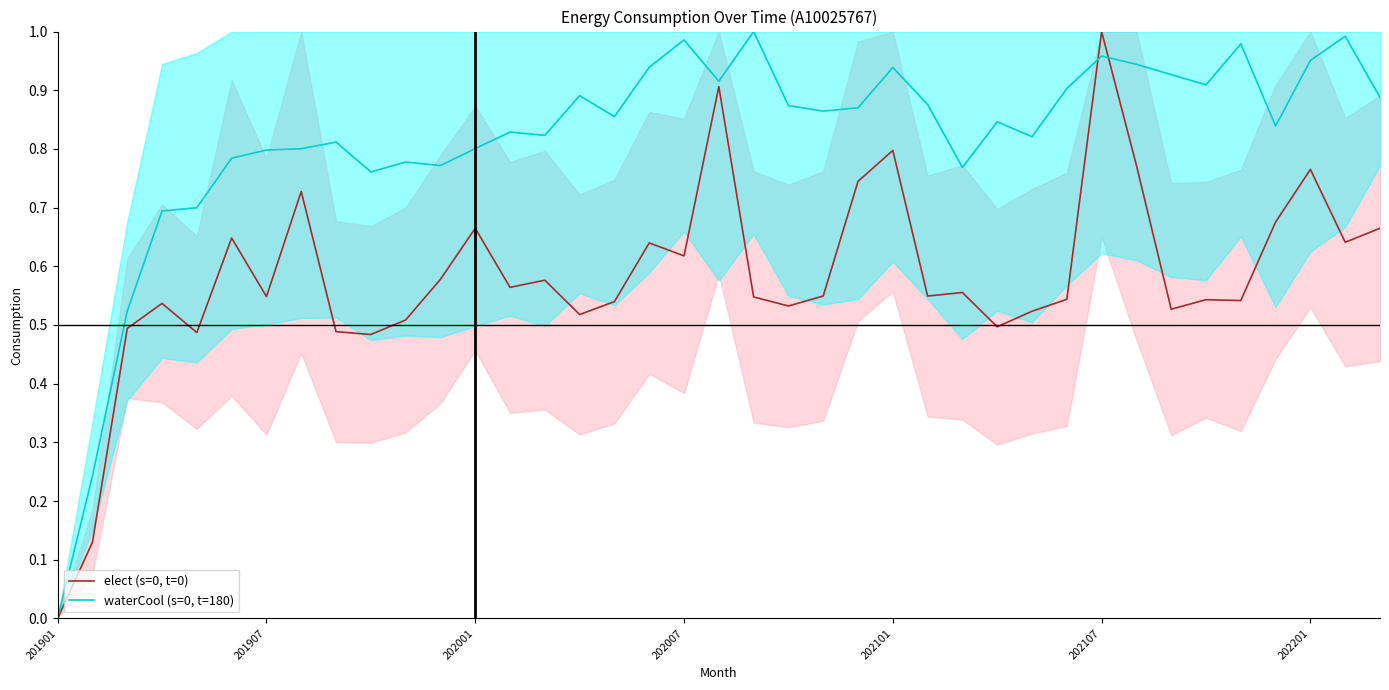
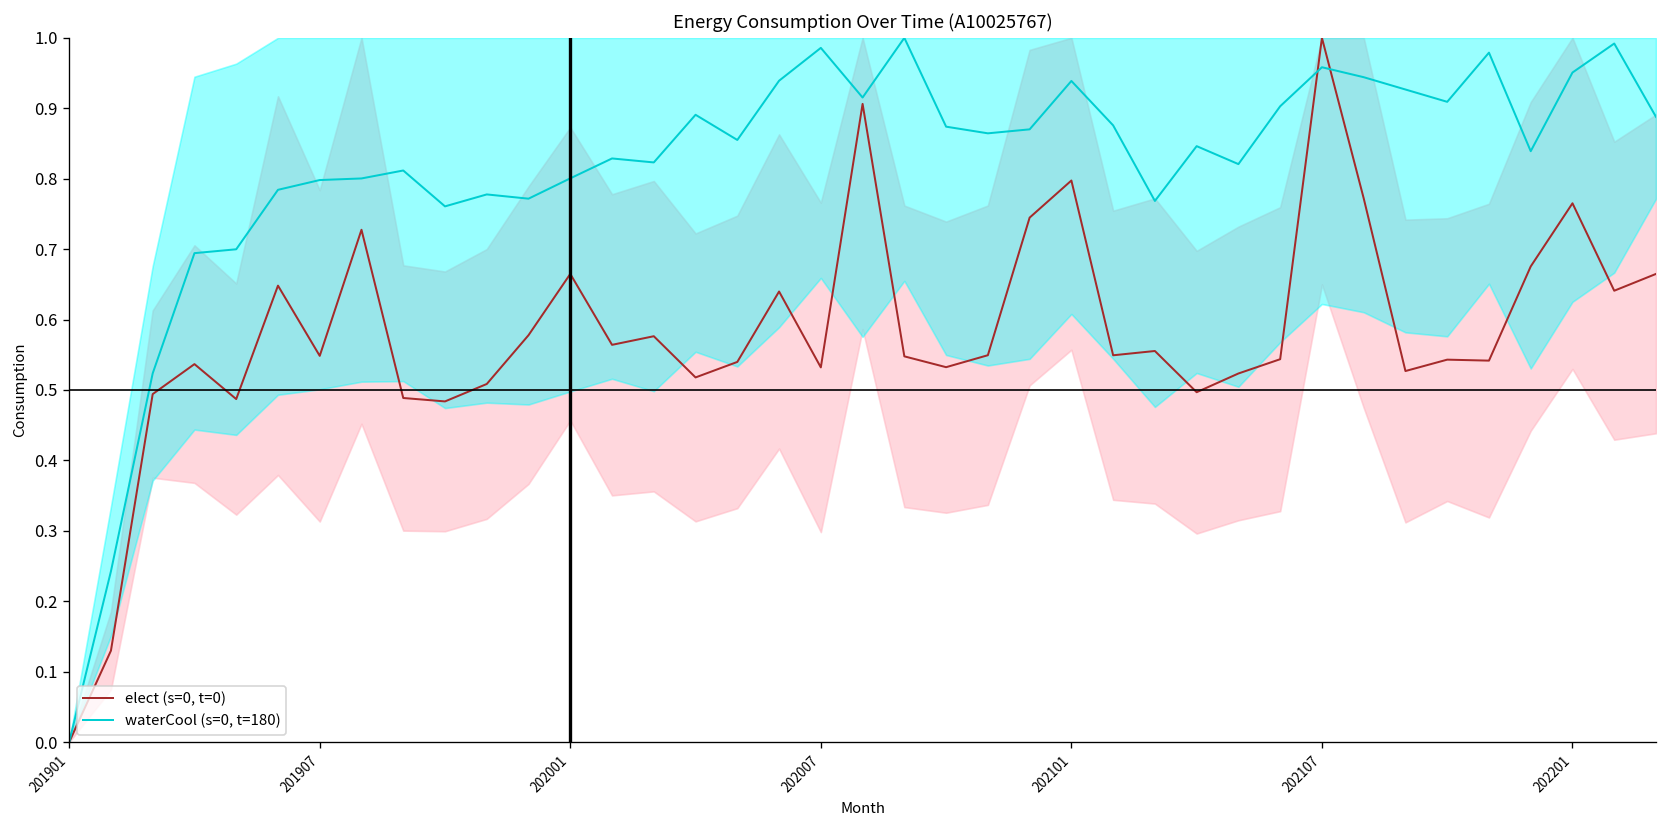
  {
    "elect (s=0, t=0)": {
      "201907": 0.55,
      "202001": 0.66,
-     "202007": 0.62,
+     "202007": 0.53,
      "202101": 0.80,
      "202201": 0.77
    },
    "waterCool (s=0, t=180)": {
      "201907": 0.80,
      "202001": 0.80,
      "202007": 0.99,
      "202101": 0.94,
      "202107": 0.96,
      "202201": 0.95
    }
  }
